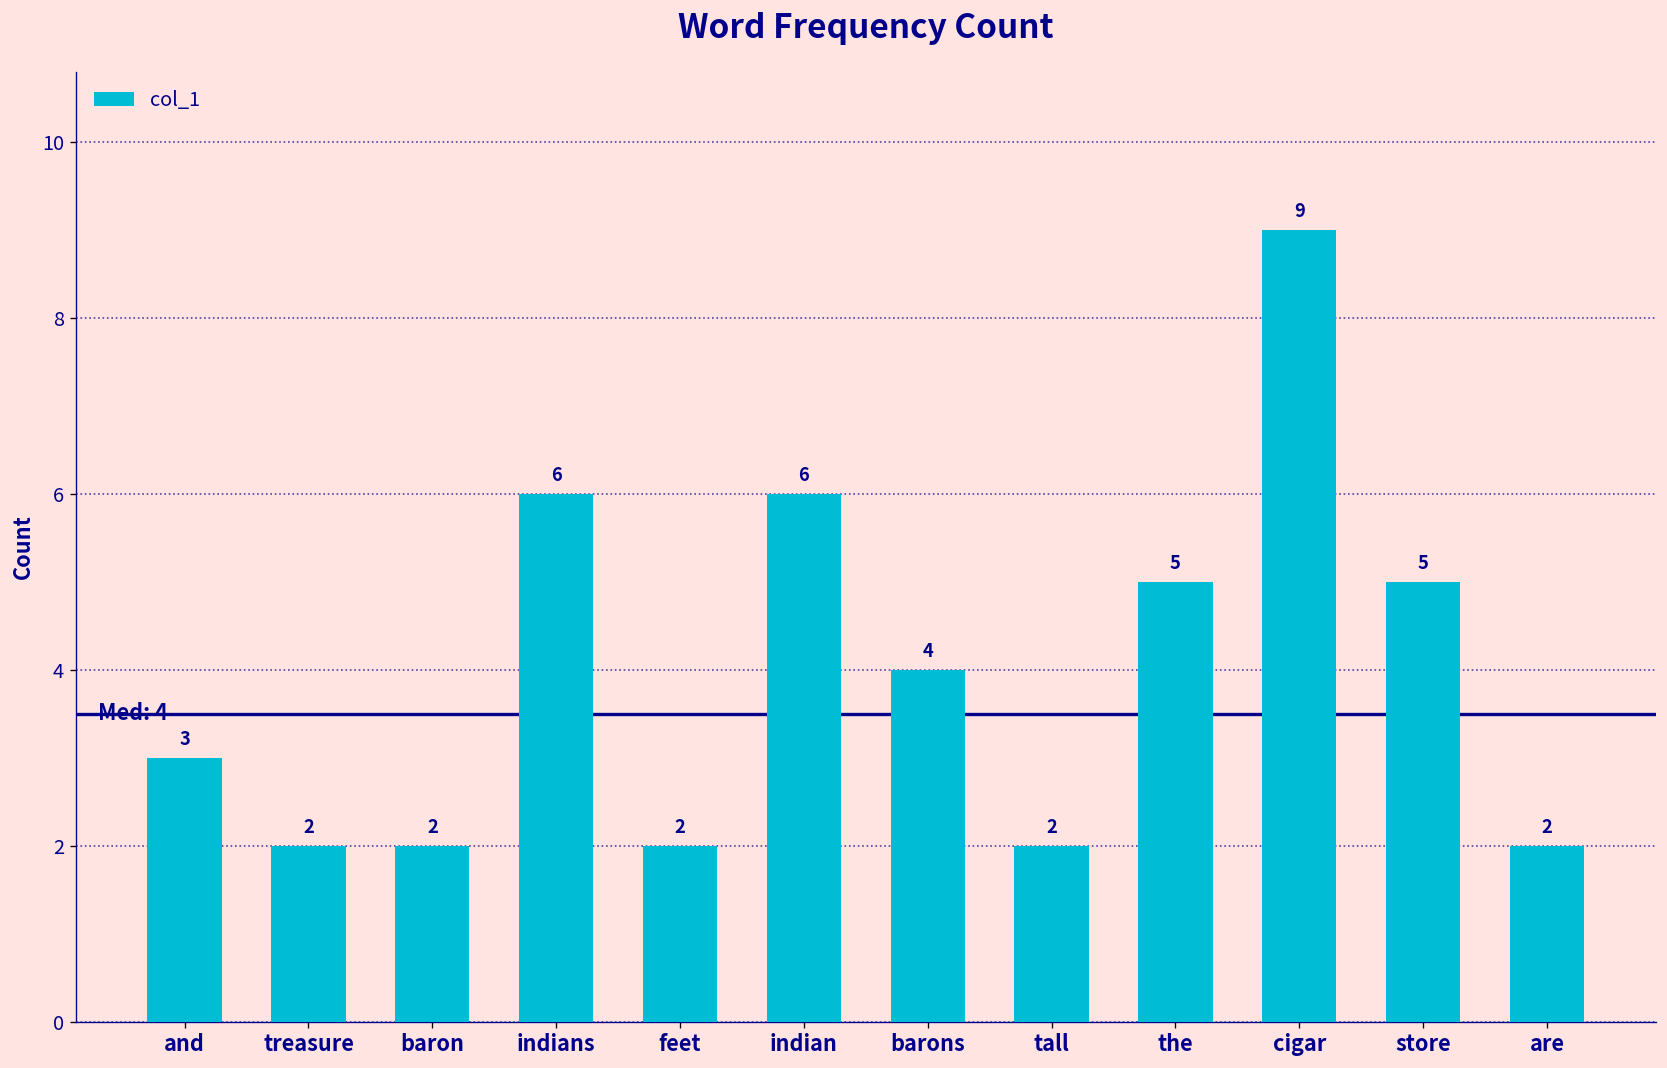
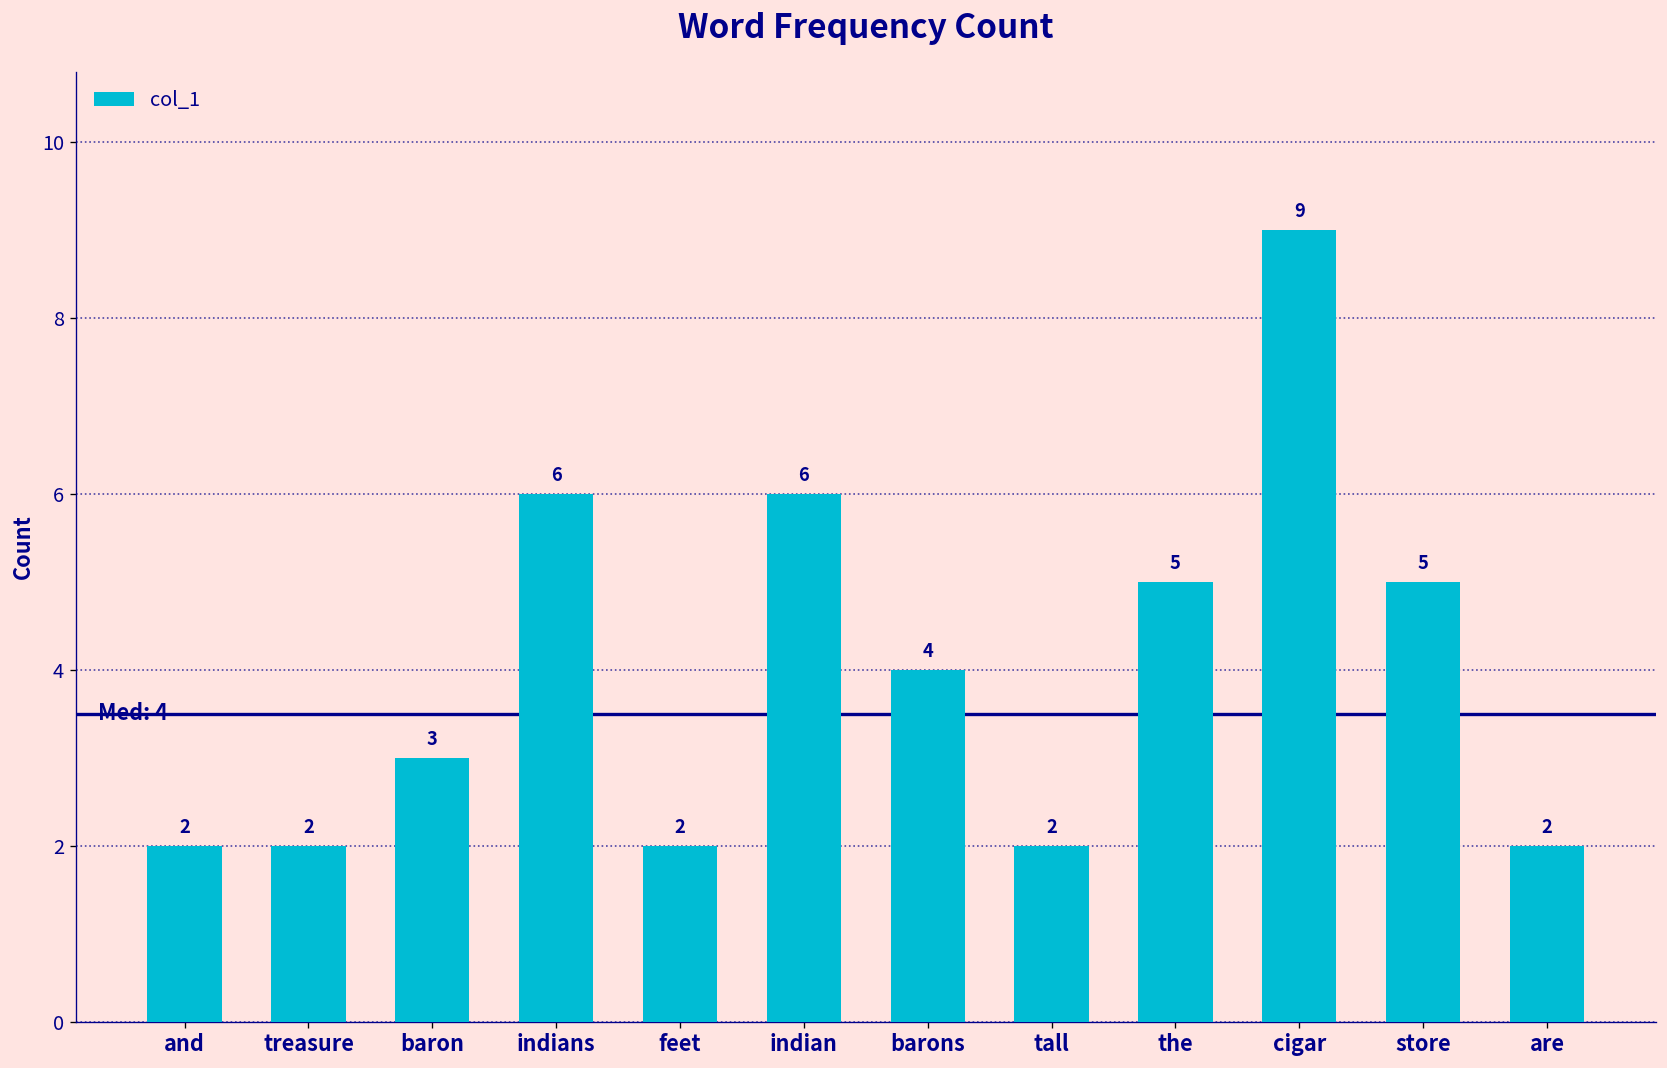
  {
-   "and": 3,
+   "and": 2,
    "treasure": 2,
-   "baron": 2,
+   "baron": 3,
    "indians": 6,
    "feet": 2,
    "indian": 6,
    "barons": 4,
    "tall": 2,
    "the": 5,
    "cigar": 9,
    "store": 5,
    "are": 2
  }
